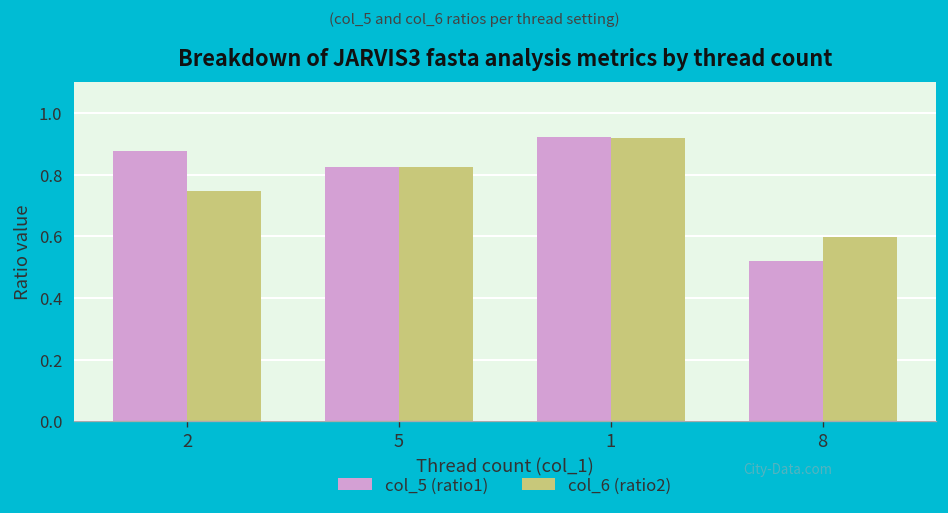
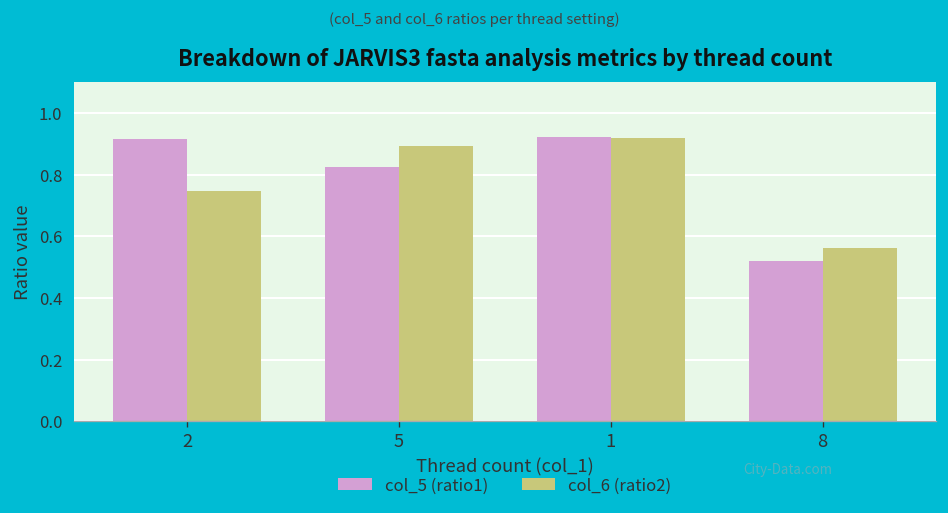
  {
    "col_5 (ratio1)": {
-     "2": 0.88,
+     "2": 0.92,
      "5": 0.83,
      "1": 0.92,
      "8": 0.52
    },
    "col_6 (ratio2)": {
      "2": 0.75,
-     "5": 0.83,
+     "5": 0.90,
      "1": 0.92,
-     "8": 0.60
+     "8": 0.56
    }
  }
